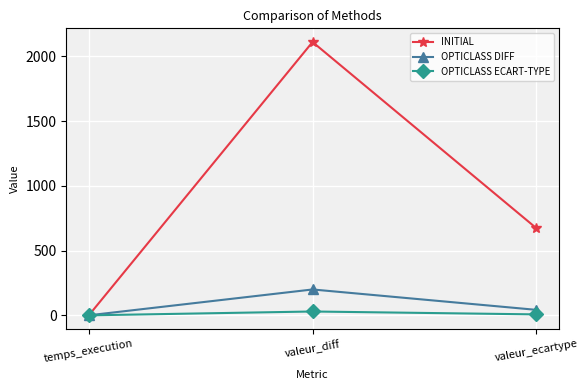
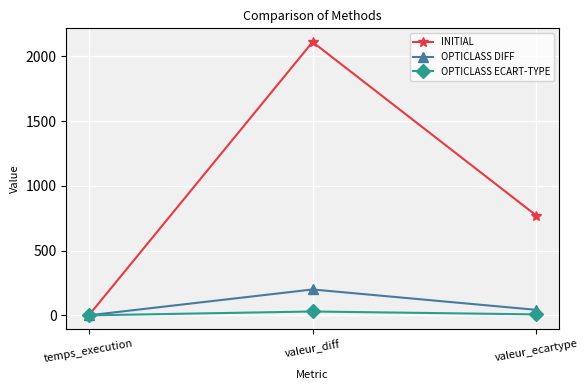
  {
    "INITIAL": {
      "valeur_diff": 2110,
-     "valeur_ecartype": 670
+     "valeur_ecartype": 770
    }
  }
